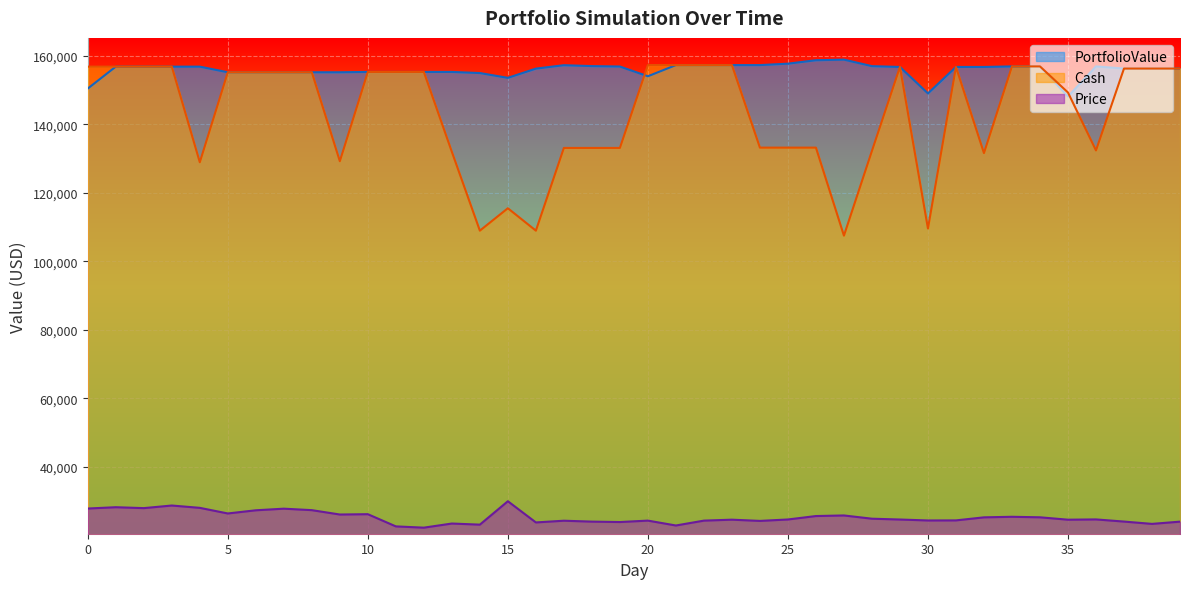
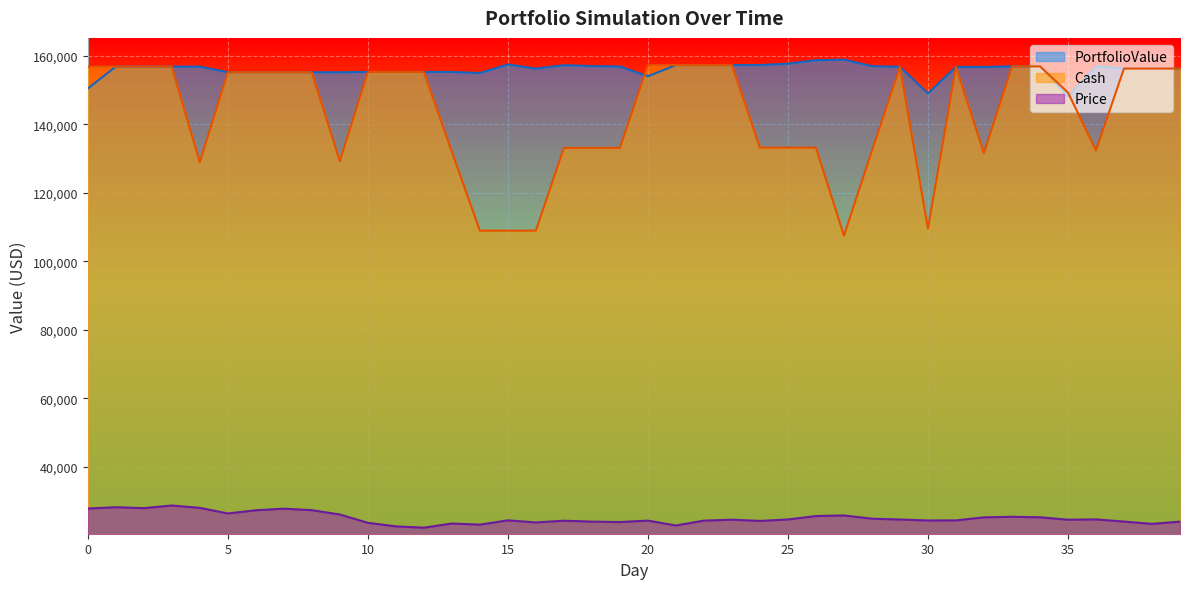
  {
    "PortfolioValue": {
      "0": "150,000",
-     "15": "154,000",
+     "15": "158,000",
      "20": "154,000",
      "25": "158,000",
      "30": "149,000"
    },
    "Cash": {
      "0": "157,000",
-     "15": "115,000",
+     "15": "109,000",
      "20": "157,000",
      "25": "133,000",
      "30": "110,000"
    },
    "Price": {
      "0": "28,000",
      "5": "26,000",
-     "10": "26,000",
-     "15": "30,000",
+     "10": "24,000",
+     "15": "24,000",
      "20": "24,000",
      "25": "25,000",
      "30": "24,000",
      "35": "24,000"
    }
  }
